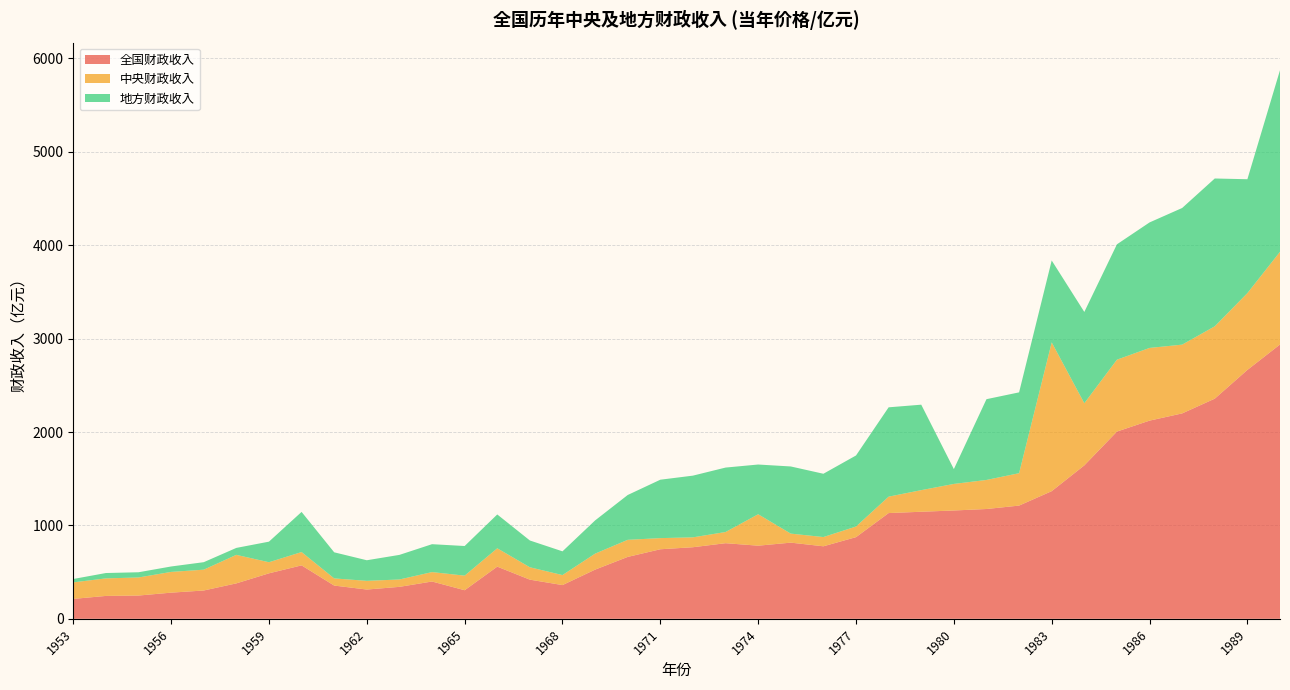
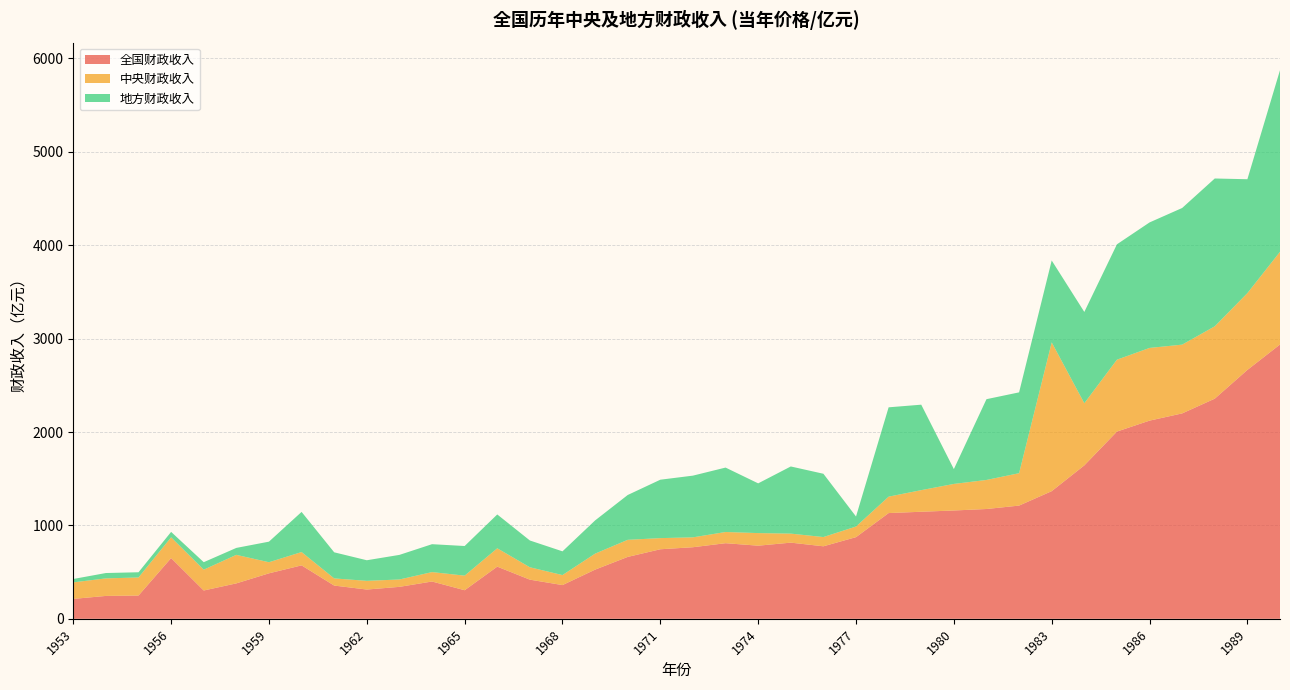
  {
    "全国财政收入": {
      "1953": 200,
-     "1956": 300,
+     "1956": 700,
      "1959": 500,
      "1962": 300,
      "1965": 300,
      "1968": 400,
      "1971": 700,
      "1974": 800,
      "1977": 900,
      "1980": 1200,
      "1983": 1400,
      "1986": 2100,
      "1989": 2700
    },
    "中央财政收入": {
      "1953": 200,
      "1956": 200,
      "1959": 100,
      "1962": 100,
      "1965": 200,
      "1968": 100,
      "1971": 100,
-     "1974": 300,
+     "1974": 100,
      "1977": 100,
      "1980": 300,
      "1983": 1600,
      "1986": 800,
      "1989": 800
    },
    "地方财政收入": {
      "1953": 0,
      "1956": 100,
      "1959": 200,
      "1962": 200,
      "1965": 300,
      "1968": 300,
      "1971": 600,
      "1974": 500,
-     "1977": 800,
+     "1977": 100,
      "1980": 200,
      "1983": 900,
      "1986": 1300,
      "1989": 1200
    }
  }
